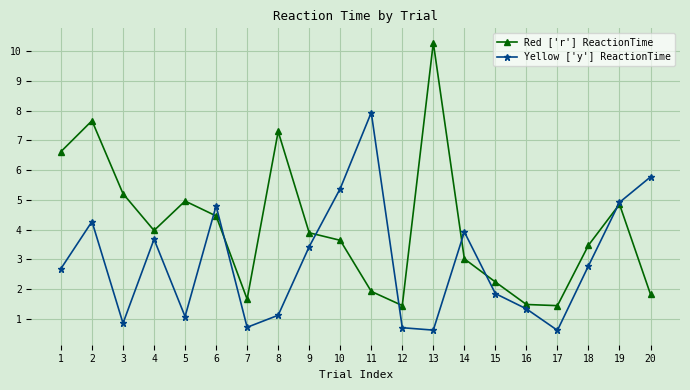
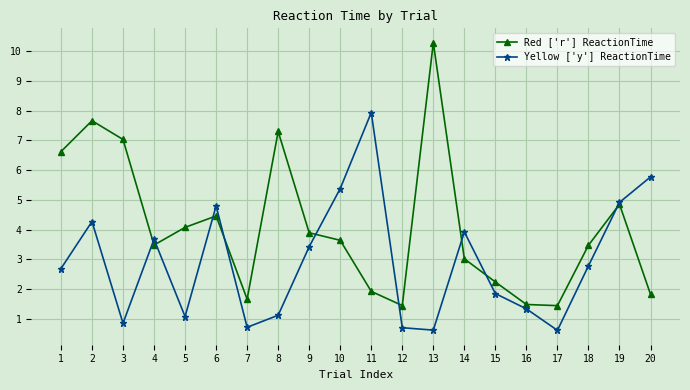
  {
    "Red ['r'] ReactionTime": {
      "1": 6.6,
      "2": 7.7,
-     "3": 5.2,
-     "4": 4.0,
-     "5": 5.0,
+     "3": 7.0,
+     "4": 3.5,
+     "5": 4.1,
      "6": 4.5,
      "7": 1.7,
      "8": 7.3,
      "9": 3.9,
      "10": 3.6,
      "11": 1.9,
      "12": 1.4,
      "13": 10.3,
      "14": 3.0,
      "15": 2.2,
      "16": 1.5,
      "17": 1.4,
      "18": 3.5,
      "20": 1.8
    },
    "Yellow ['y'] ReactionTime": {
      "1": 2.7,
      "2": 4.3,
      "3": 0.8,
      "4": 3.7,
      "5": 1.1,
      "6": 4.8,
      "7": 0.7,
      "8": 1.1,
      "9": 3.4,
      "10": 5.4,
      "11": 7.9,
      "12": 0.7,
      "13": 0.6,
      "14": 3.9,
      "15": 1.8,
      "16": 1.3,
      "17": 0.6,
      "18": 2.8,
      "20": 5.8
    }
  }
